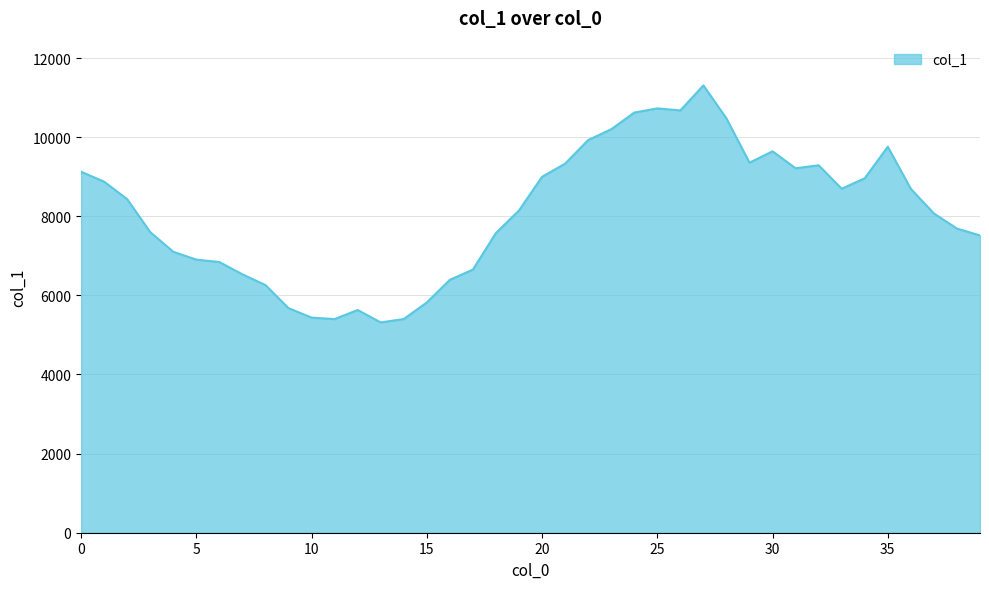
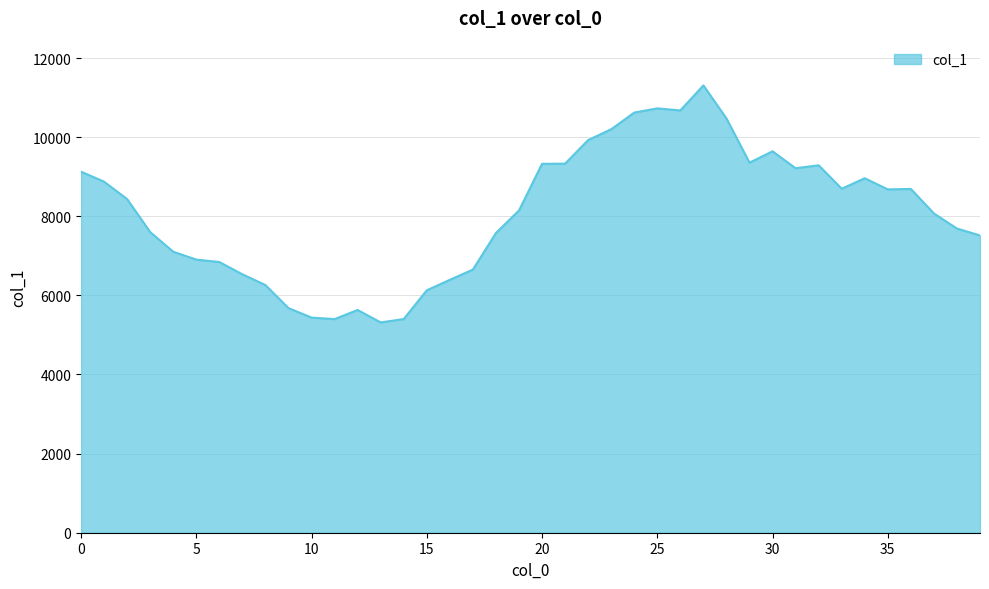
  {
    "0": 9100,
    "5": 6900,
    "10": 5400,
-   "15": 5800,
-   "20": 9000,
+   "15": 6100,
+   "20": 9300,
    "25": 10700,
    "30": 9600,
-   "35": 9800
+   "35": 8700
  }
